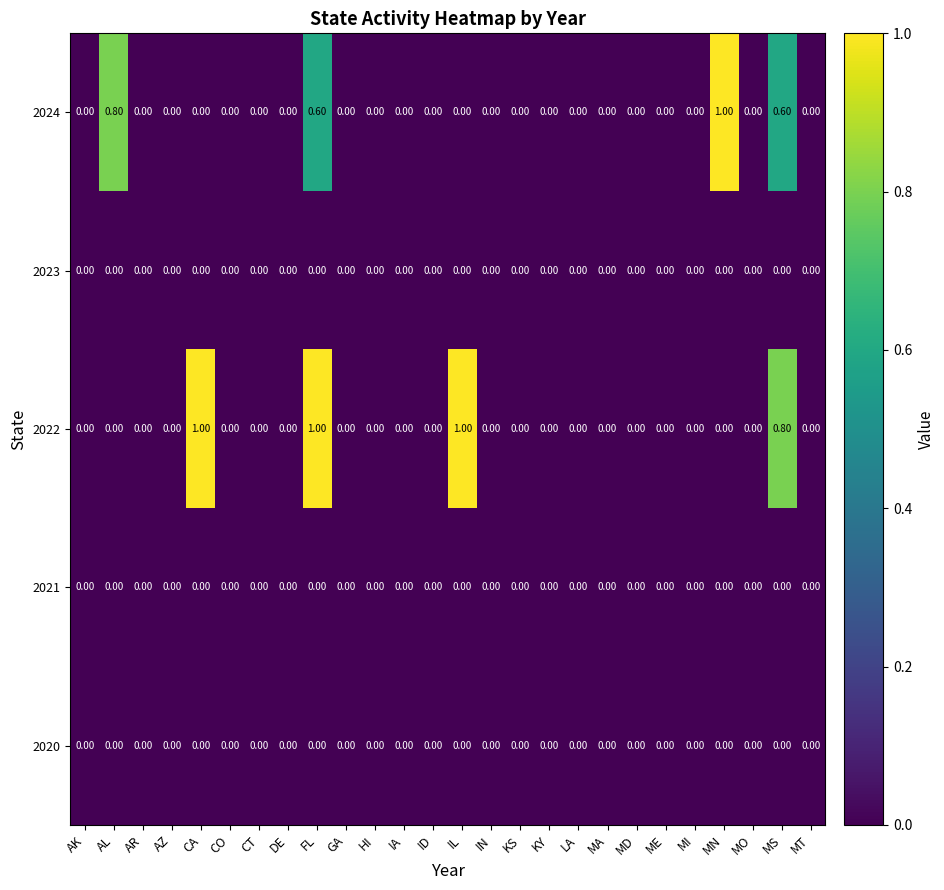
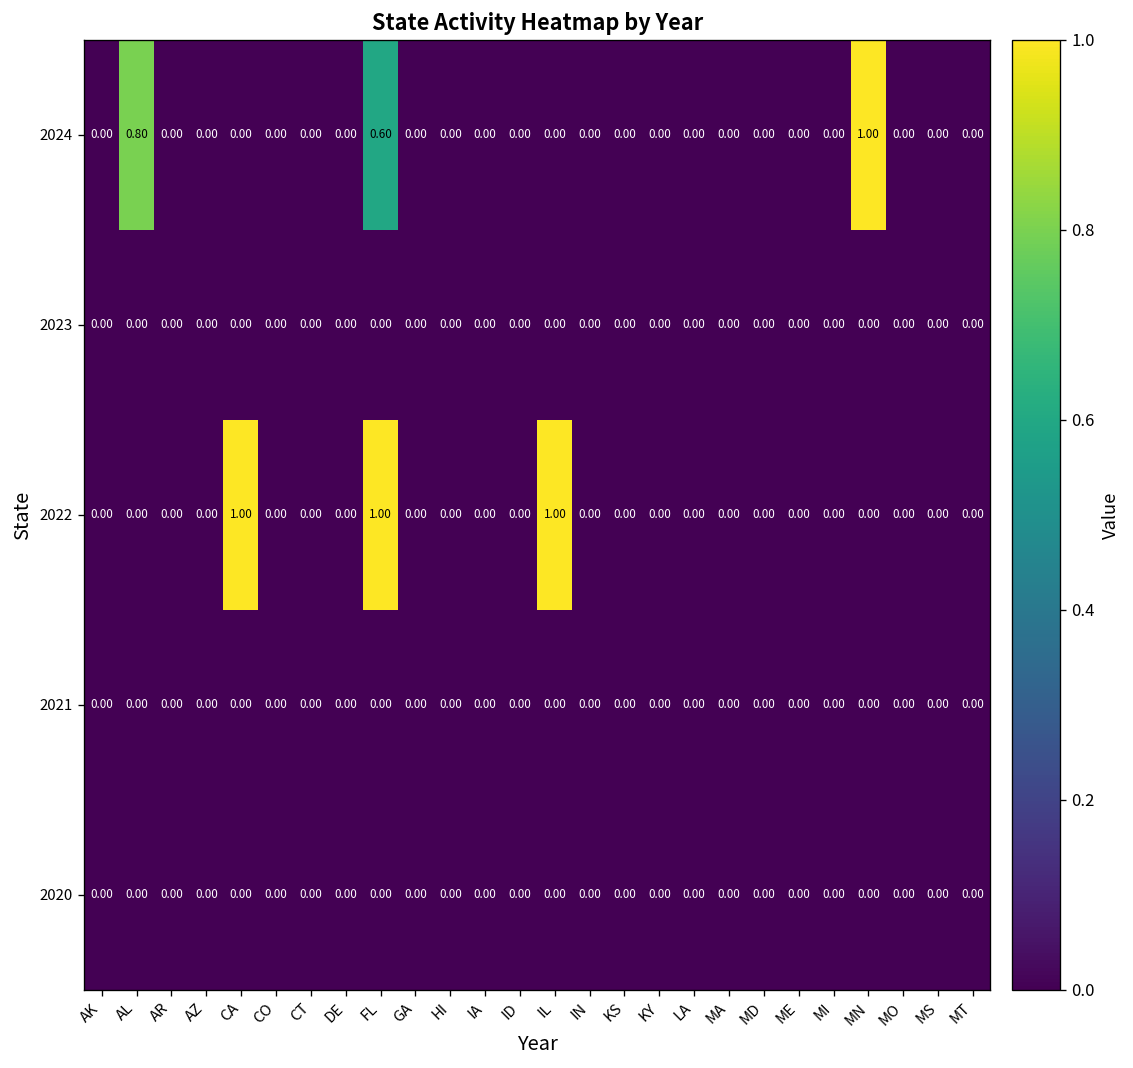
  {
    "2024": {
      "AK": 0.00,
      "AL": 0.80,
      "AR": 0.00,
      "AZ": 0.00,
      "CA": 0.00,
      "CO": 0.00,
      "CT": 0.00,
      "DE": 0.00,
      "FL": 0.60,
      "GA": 0.00,
      "HI": 0.00,
      "IA": 0.00,
      "ID": 0.00,
      "IL": 0.00,
      "IN": 0.00,
      "KS": 0.00,
      "KY": 0.00,
      "LA": 0.00,
      "MA": 0.00,
      "MD": 0.00,
      "ME": 0.00,
      "MI": 0.00,
      "MN": 1.00,
      "MO": 0.00,
-     "MS": 0.60,
+     "MS": 0.00,
      "MT": 0.00
    },
    "2023": {
      "AK": 0.00,
      "AL": 0.00,
      "AR": 0.00,
      "AZ": 0.00,
      "CA": 0.00,
      "CO": 0.00,
      "CT": 0.00,
      "DE": 0.00,
      "FL": 0.00,
      "GA": 0.00,
      "HI": 0.00,
      "IA": 0.00,
      "ID": 0.00,
      "IL": 0.00,
      "IN": 0.00,
      "KS": 0.00,
      "KY": 0.00,
      "LA": 0.00,
      "MA": 0.00,
      "MD": 0.00,
      "ME": 0.00,
      "MI": 0.00,
      "MN": 0.00,
      "MO": 0.00,
      "MS": 0.00,
      "MT": 0.00
    },
    "2022": {
      "AK": 0.00,
      "AL": 0.00,
      "AR": 0.00,
      "AZ": 0.00,
      "CA": 1.00,
      "CO": 0.00,
      "CT": 0.00,
      "DE": 0.00,
      "FL": 1.00,
      "GA": 0.00,
      "HI": 0.00,
      "IA": 0.00,
      "ID": 0.00,
      "IL": 1.00,
      "IN": 0.00,
      "KS": 0.00,
      "KY": 0.00,
      "LA": 0.00,
      "MA": 0.00,
      "MD": 0.00,
      "ME": 0.00,
      "MI": 0.00,
      "MN": 0.00,
      "MO": 0.00,
-     "MS": 0.80,
+     "MS": 0.00,
      "MT": 0.00
    },
    "2021": {
      "AK": 0.00,
      "AL": 0.00,
      "AR": 0.00,
      "AZ": 0.00,
      "CA": 0.00,
      "CO": 0.00,
      "CT": 0.00,
      "DE": 0.00,
      "FL": 0.00,
      "GA": 0.00,
      "HI": 0.00,
      "IA": 0.00,
      "ID": 0.00,
      "IL": 0.00,
      "IN": 0.00,
      "KS": 0.00,
      "KY": 0.00,
      "LA": 0.00,
      "MA": 0.00,
      "MD": 0.00,
      "ME": 0.00,
      "MI": 0.00,
      "MN": 0.00,
      "MO": 0.00,
      "MS": 0.00,
      "MT": 0.00
    },
    "2020": {
      "AK": 0.00,
      "AL": 0.00,
      "AR": 0.00,
      "AZ": 0.00,
      "CA": 0.00,
      "CO": 0.00,
      "CT": 0.00,
      "DE": 0.00,
      "FL": 0.00,
      "GA": 0.00,
      "HI": 0.00,
      "IA": 0.00,
      "ID": 0.00,
      "IL": 0.00,
      "IN": 0.00,
      "KS": 0.00,
      "KY": 0.00,
      "LA": 0.00,
      "MA": 0.00,
      "MD": 0.00,
      "ME": 0.00,
      "MI": 0.00,
      "MN": 0.00,
      "MO": 0.00,
      "MS": 0.00,
      "MT": 0.00
    }
  }
